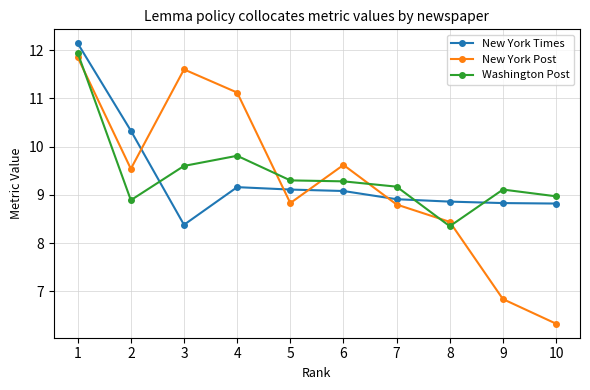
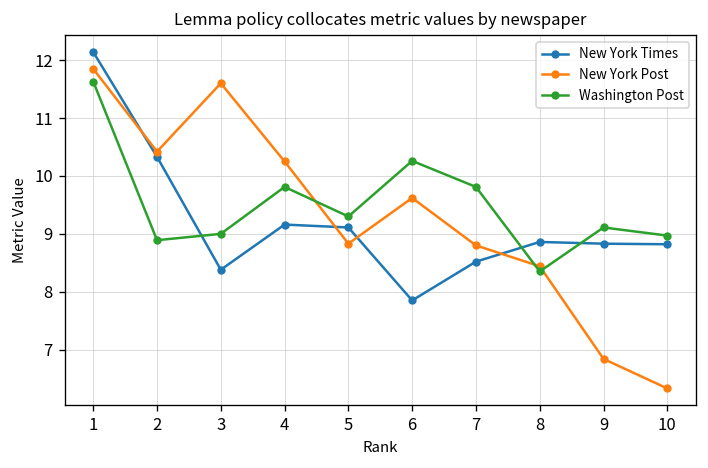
  {
    "New York Times": {
      "1": 12.1,
      "2": 10.3,
      "3": 8.4,
      "4": 9.2,
      "5": 9.1,
-     "6": 9.1,
-     "7": 8.9,
+     "6": 7.9,
+     "7": 8.5,
      "8": 8.9,
      "9": 8.8,
      "10": 8.8
    },
    "New York Post": {
      "1": 11.9,
-     "2": 9.5,
+     "2": 10.4,
      "3": 11.6,
-     "4": 11.1,
+     "4": 10.3,
      "5": 8.8,
      "6": 9.6,
      "7": 8.8,
      "8": 8.4,
      "9": 6.8,
      "10": 6.3
    },
    "Washington Post": {
-     "1": 11.9,
+     "1": 11.6,
      "2": 8.9,
-     "3": 9.6,
+     "3": 9.0,
      "4": 9.8,
      "5": 9.3,
-     "6": 9.3,
-     "7": 9.2,
+     "6": 10.3,
+     "7": 9.8,
      "8": 8.4,
      "9": 9.1,
      "10": 9.0
    }
  }
